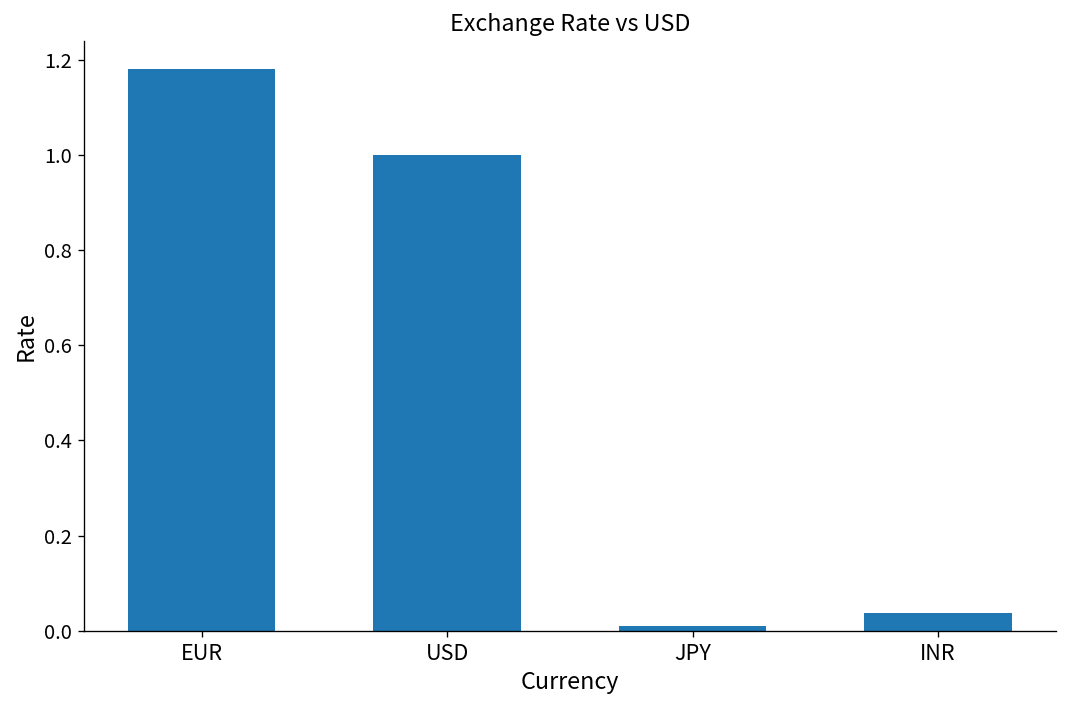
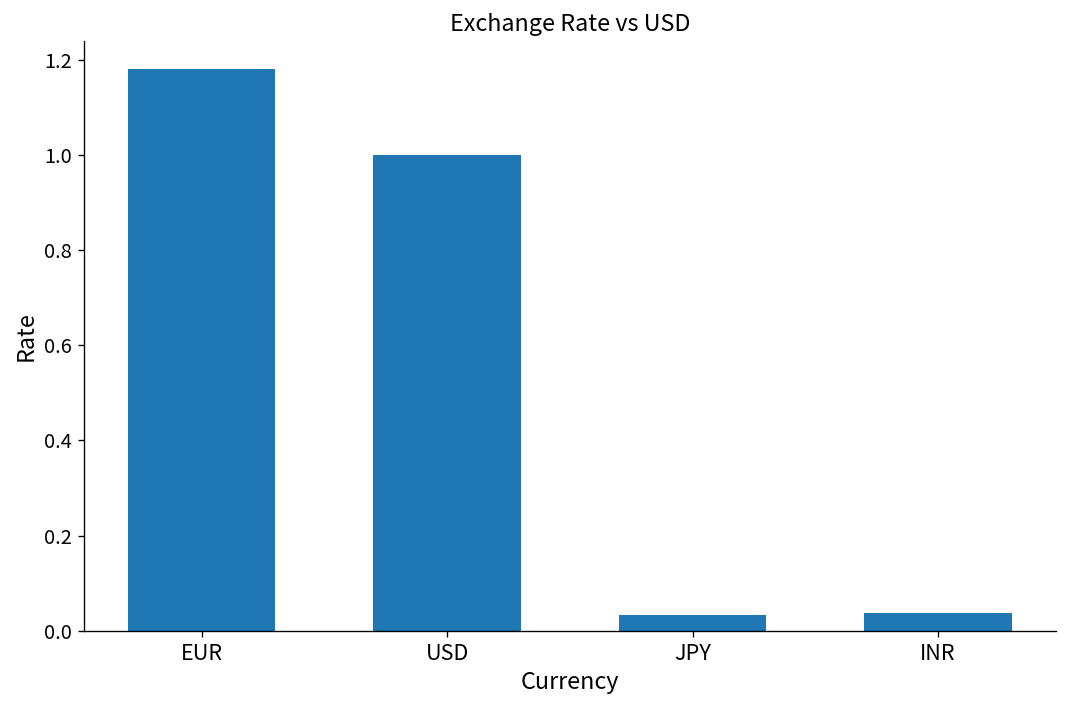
  {
    "EUR": 1.18,
    "USD": 1.00,
-   "JPY": 0.01,
+   "JPY": 0.03,
    "INR": 0.04
  }
